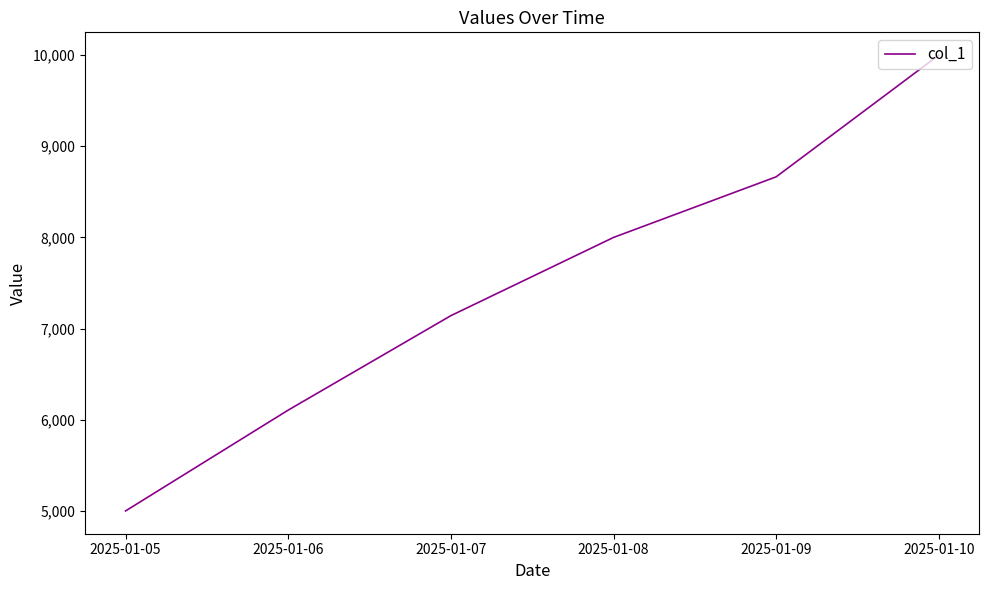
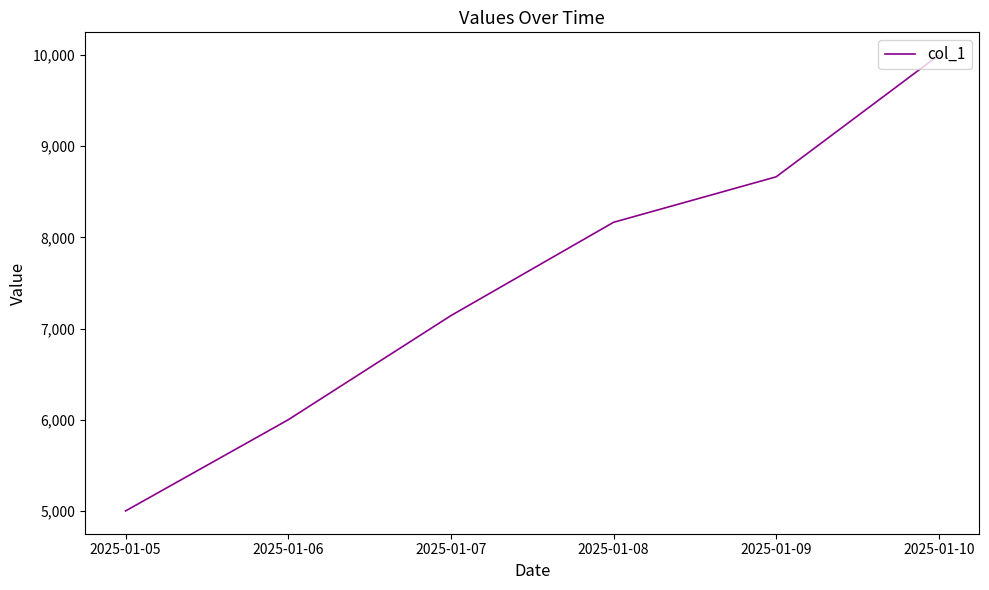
  {
    "2025-01-05": "5,000",
-   "2025-01-06": "6,100",
+   "2025-01-06": "6,000",
    "2025-01-07": "7,100",
-   "2025-01-08": "8,000",
+   "2025-01-08": "8,200",
    "2025-01-09": "8,700"
  }
